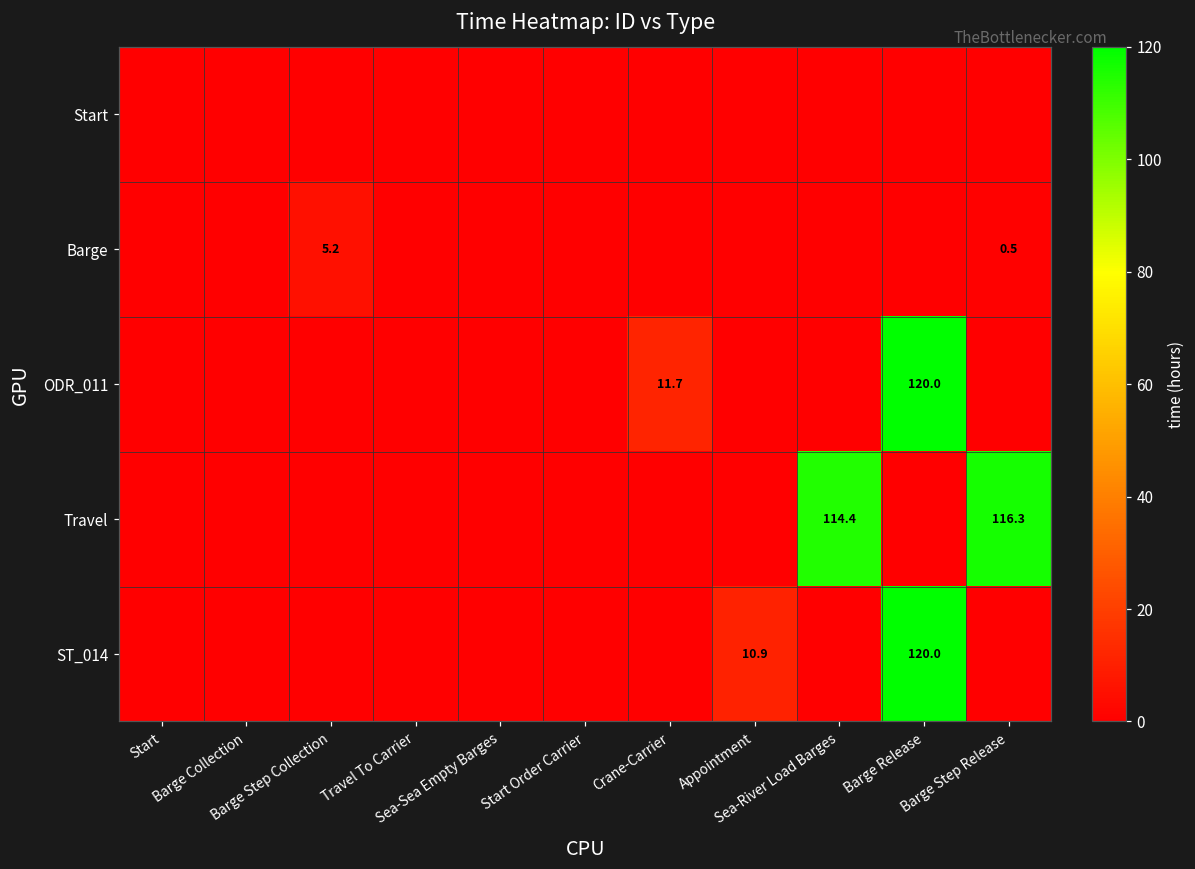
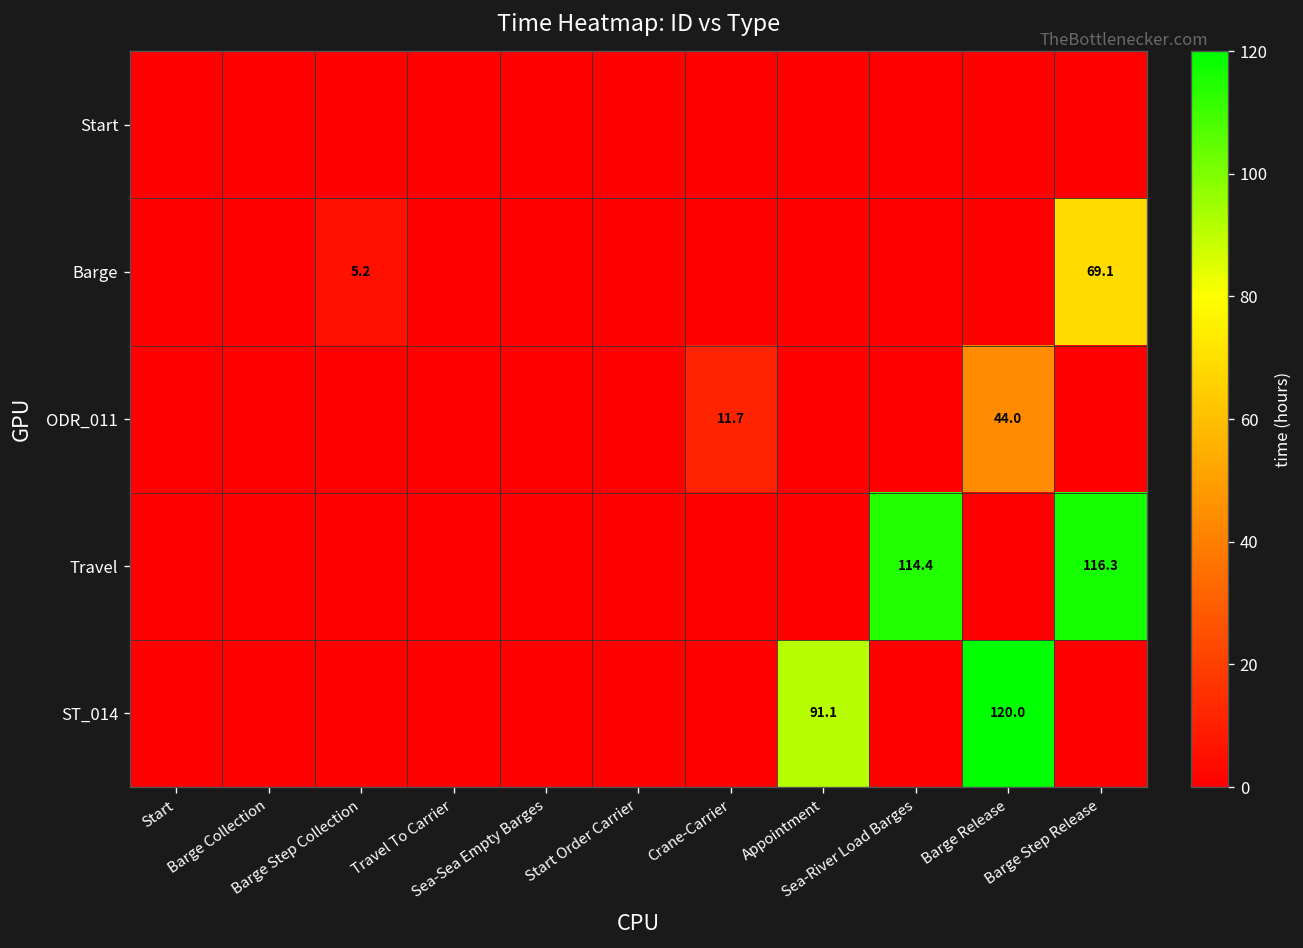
  {
    "Barge": {
      "Barge Step Collection": 5.2,
-     "Barge Step Release": 0.5
+     "Barge Step Release": 69.1
    },
    "ODR_011": {
      "Crane-Carrier": 11.7,
-     "Barge Release": 120.0
+     "Barge Release": 44.0
    },
    "Travel": {
      "Sea-River Load Barges": 114.4,
      "Barge Step Release": 116.3
    },
    "ST_014": {
-     "Appointment": 10.9,
+     "Appointment": 91.1,
      "Barge Release": 120.0
    }
  }
